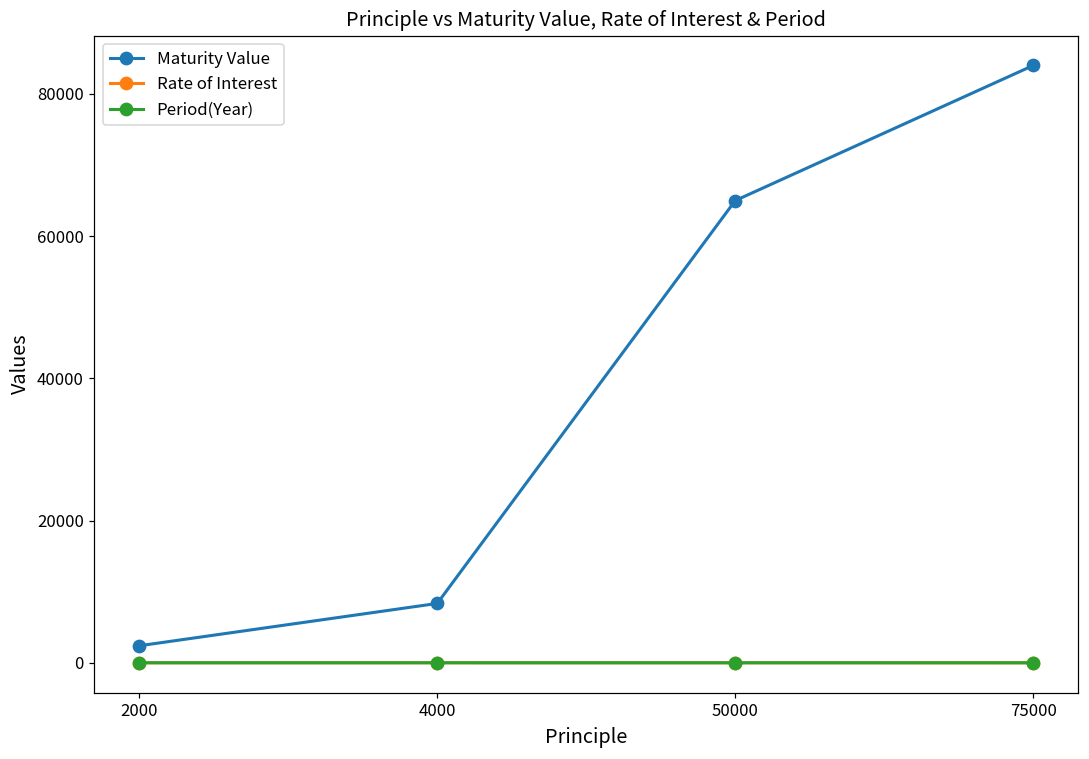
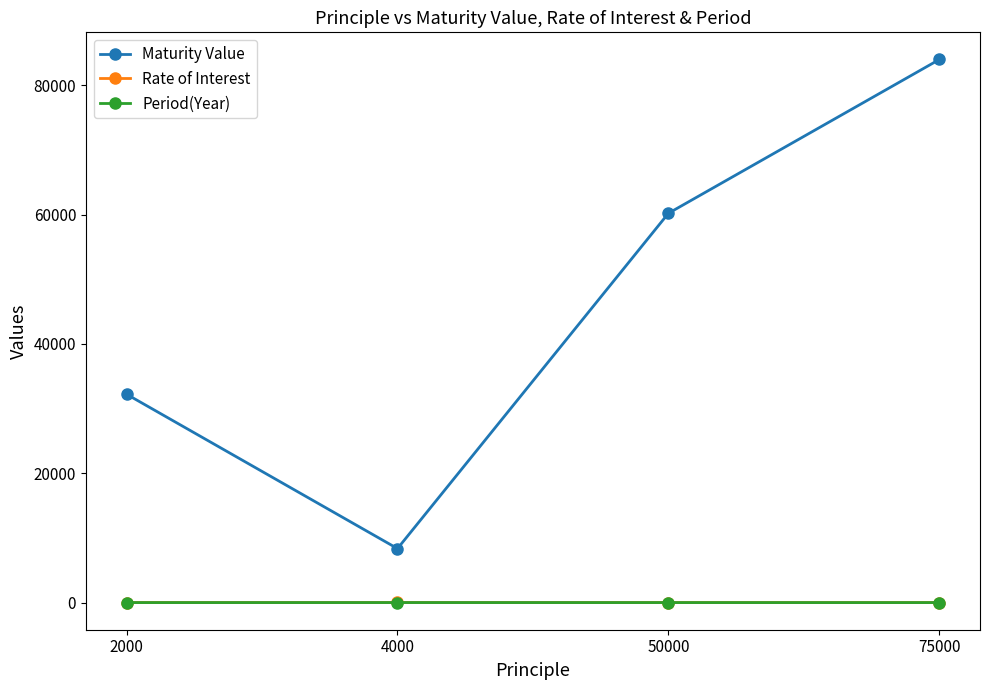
  {
    "Maturity Value": {
-     "2000": 2000,
+     "2000": 32000,
      "4000": 8000,
-     "50000": 65000,
+     "50000": 60000,
      "75000": 84000
    }
  }
